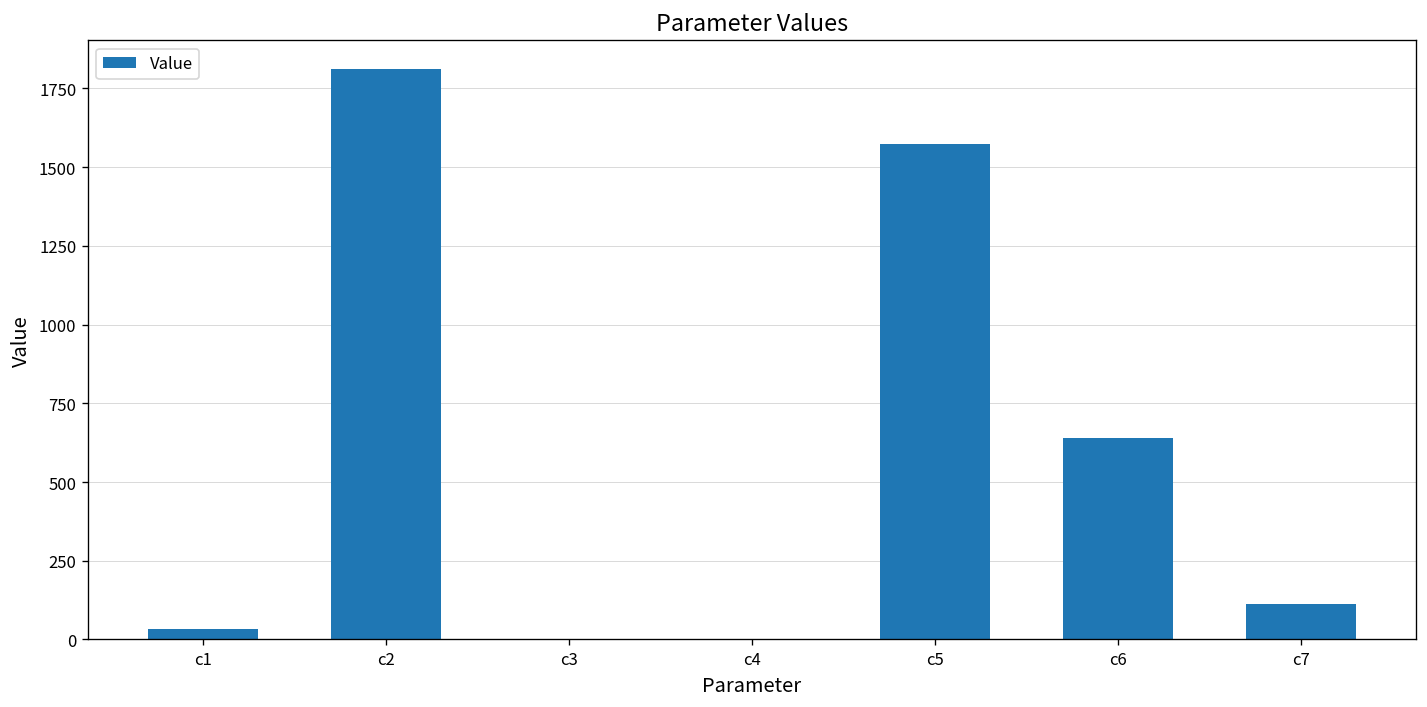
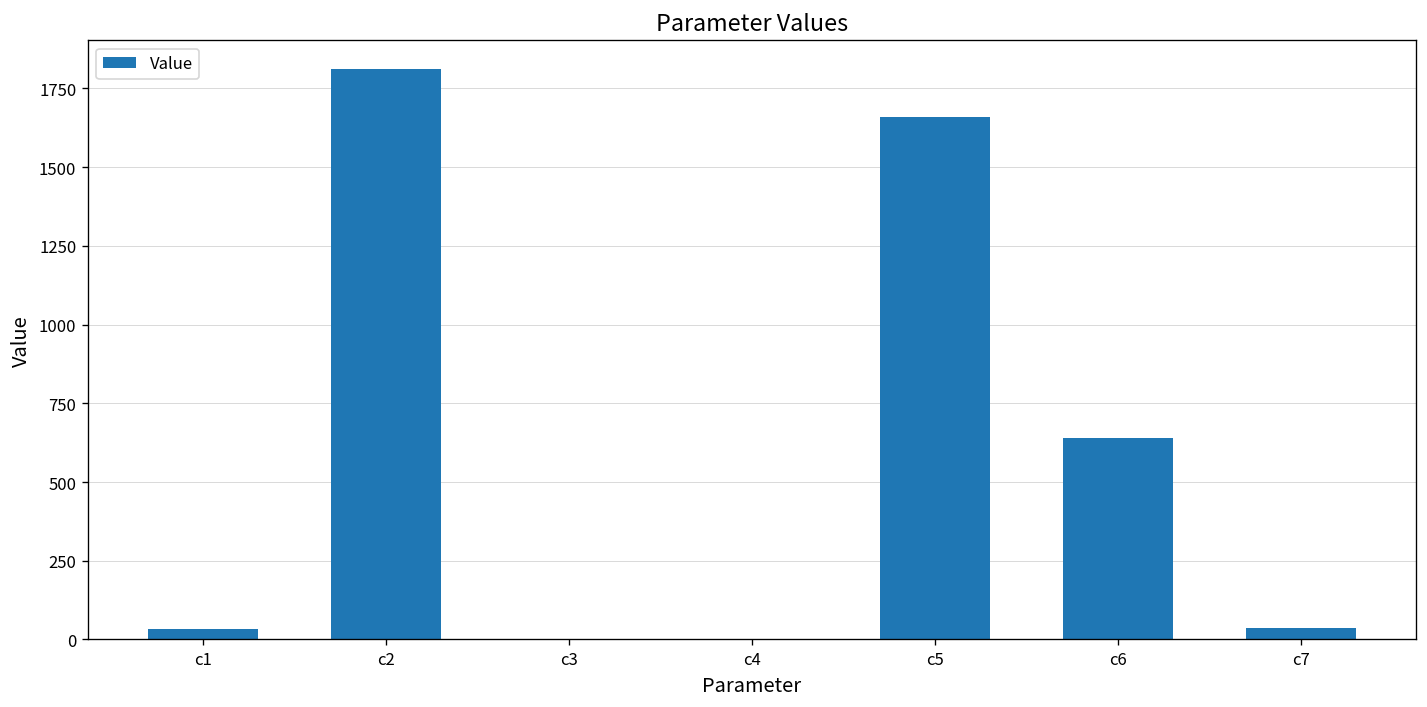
  {
    "c1": 30,
    "c2": 1810,
-   "c5": 1570,
+   "c5": 1660,
    "c6": 640,
-   "c7": 110
+   "c7": 40
  }
